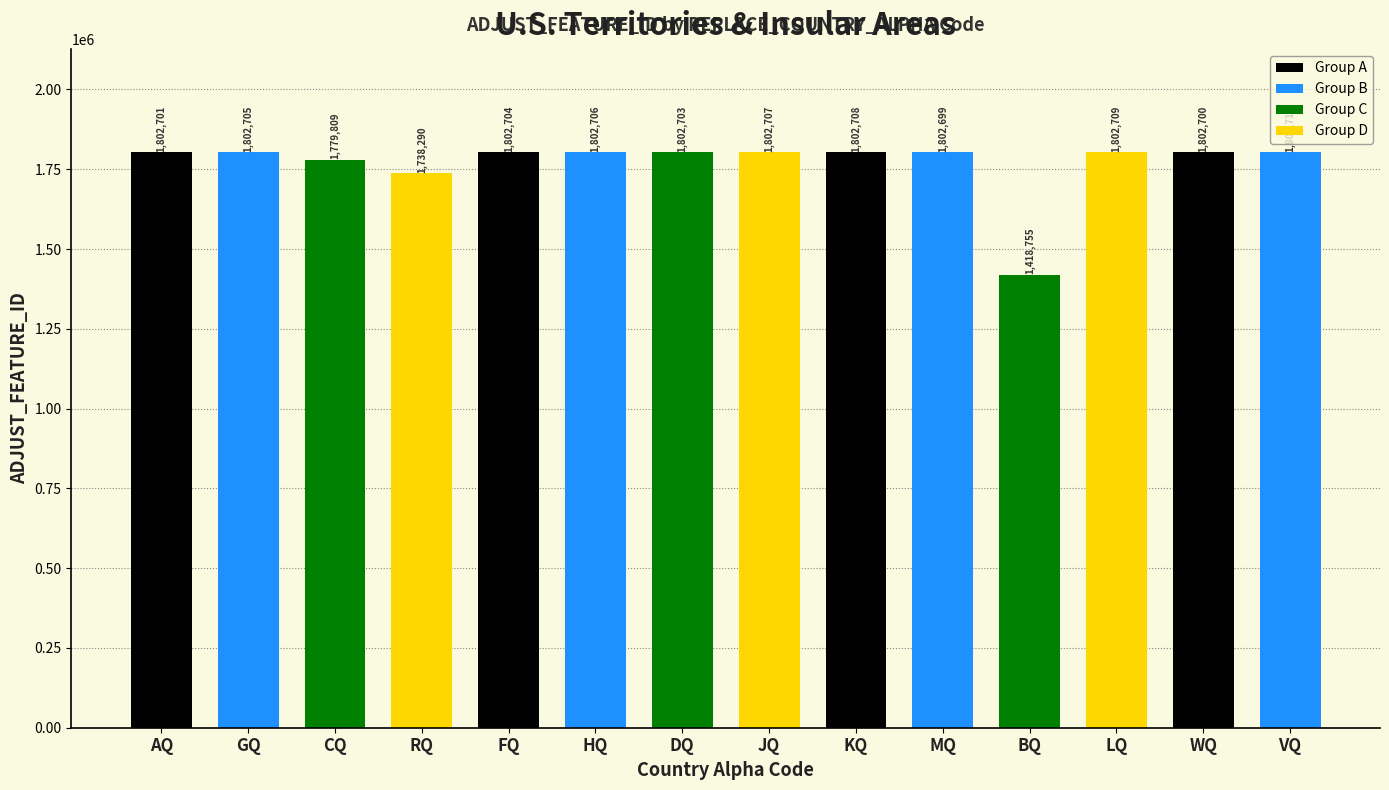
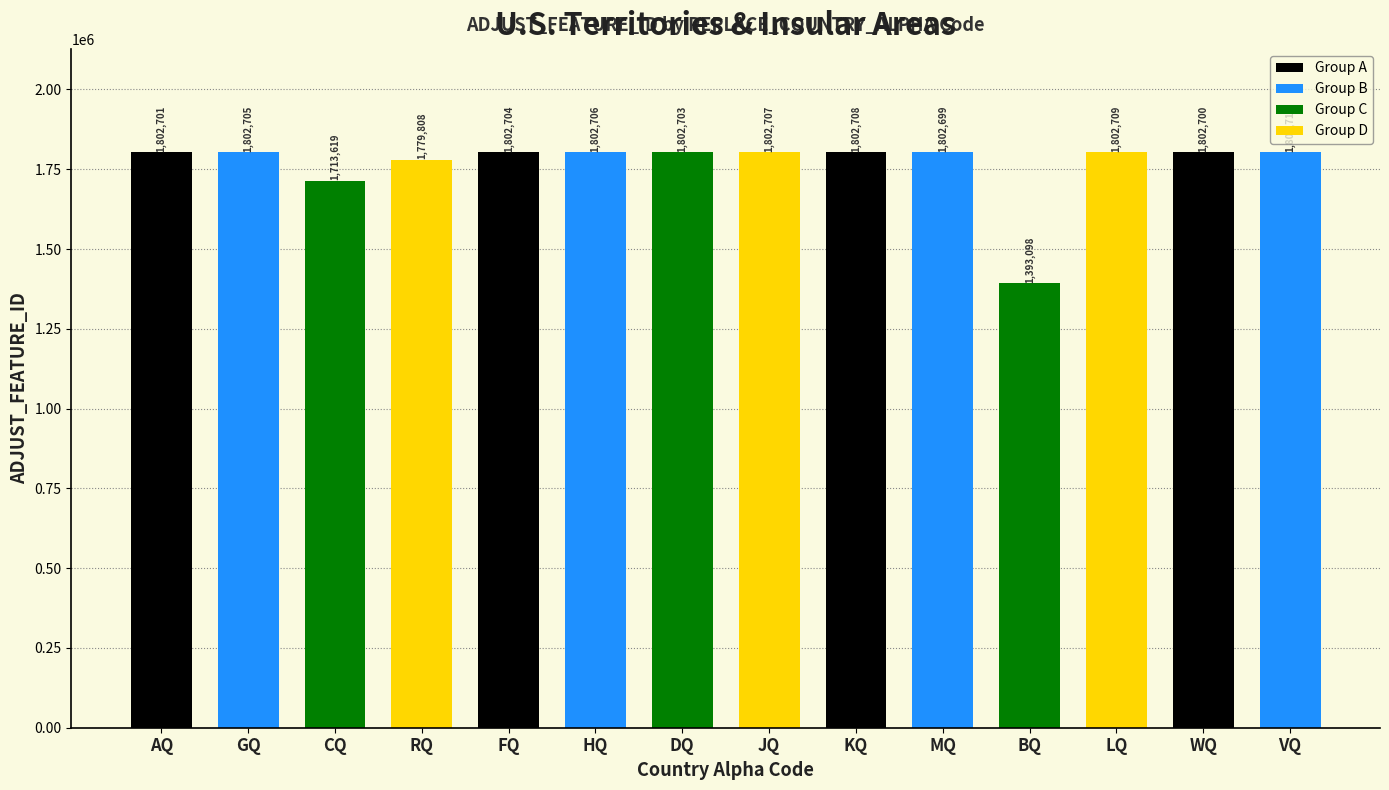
  {
    "AQ": "1,802,701",
    "GQ": "1,802,705",
-   "CQ": "1,779,809",
-   "RQ": "1,738,290",
+   "CQ": "1,713,619",
+   "RQ": "1,779,808",
    "FQ": "1,802,704",
    "HQ": "1,802,706",
    "DQ": "1,802,703",
    "JQ": "1,802,707",
    "KQ": "1,802,708",
    "MQ": "1,802,699",
-   "BQ": "1,418,755",
+   "BQ": "1,393,098",
    "LQ": "1,802,709",
    "WQ": "1,802,700"
  }
